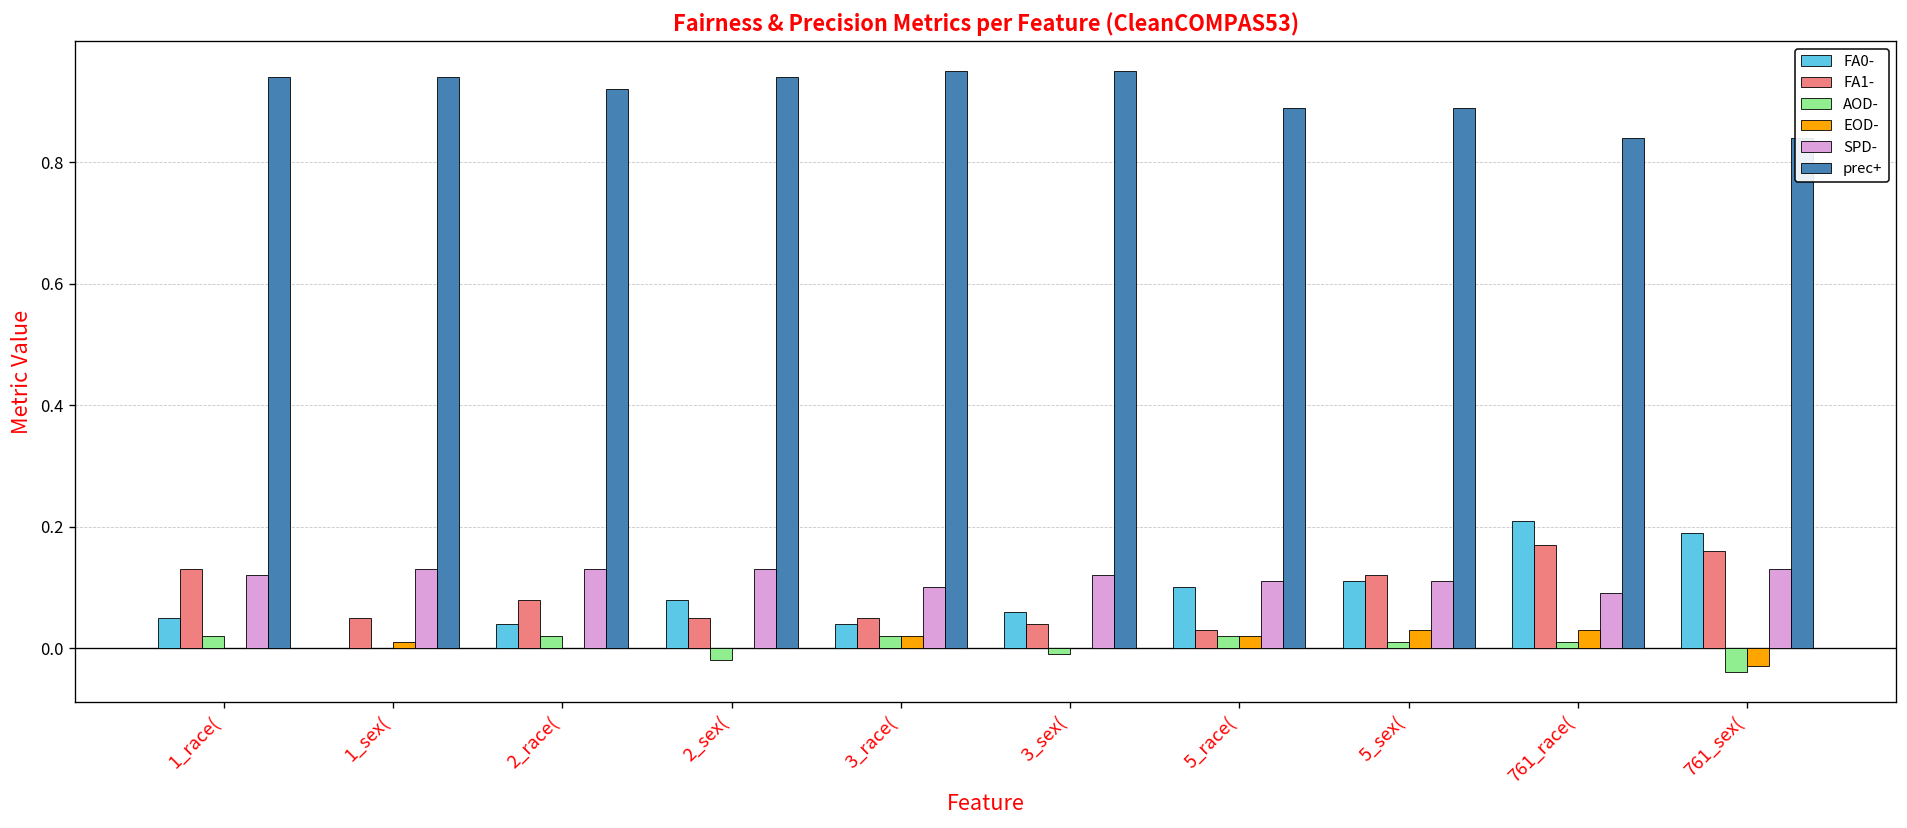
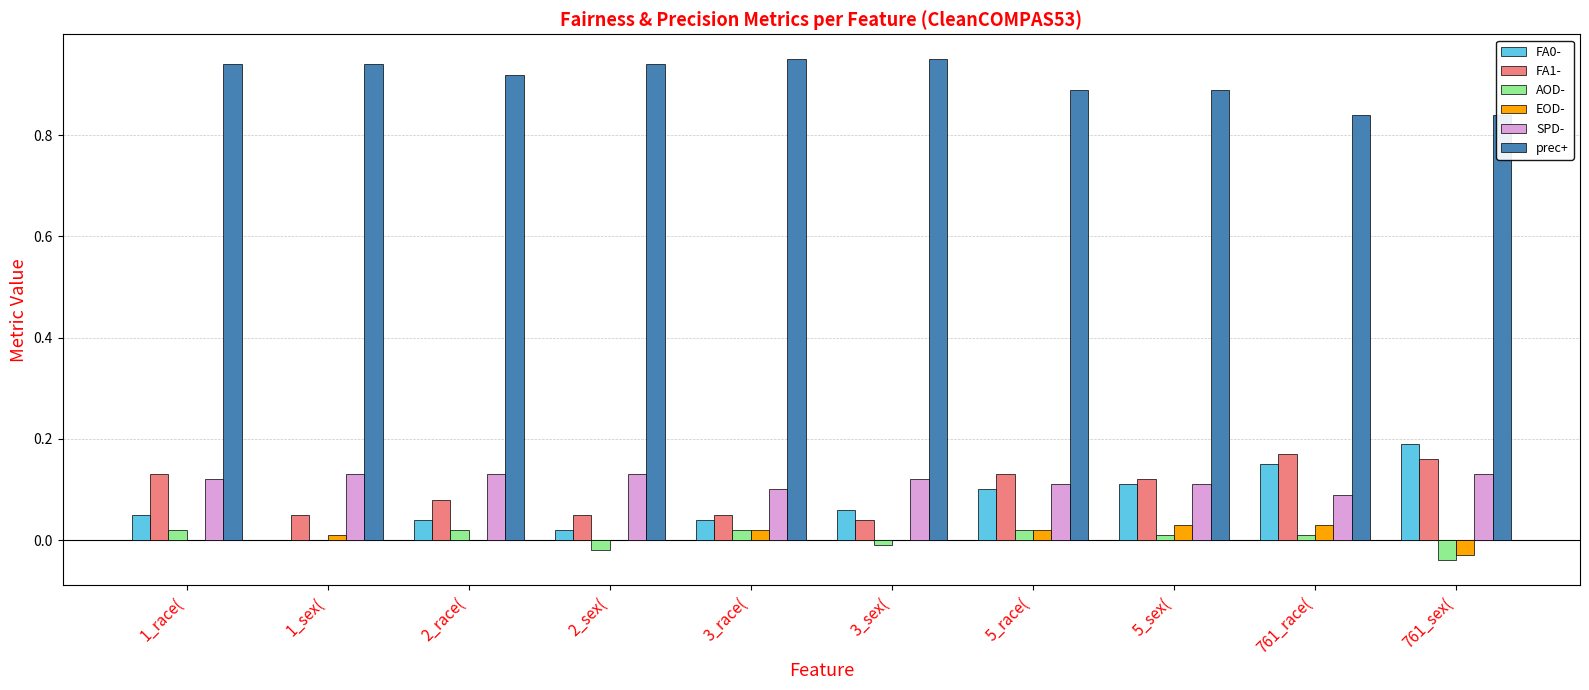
  {
    "FA0-": {
      "1_race(": 0.05,
      "1_sex(": 0.00,
      "2_race(": 0.04,
-     "2_sex(": 0.08,
+     "2_sex(": 0.02,
      "3_race(": 0.04,
      "3_sex(": 0.06,
      "5_race(": 0.10,
      "5_sex(": 0.11,
-     "761_race(": 0.21,
+     "761_race(": 0.15,
      "761_sex(": 0.19
    },
    "FA1-": {
      "1_race(": 0.13,
      "1_sex(": 0.05,
      "2_race(": 0.08,
      "2_sex(": 0.05,
      "3_race(": 0.05,
      "3_sex(": 0.04,
-     "5_race(": 0.03,
+     "5_race(": 0.13,
      "5_sex(": 0.12,
      "761_race(": 0.17,
      "761_sex(": 0.16
    },
    "AOD-": {
      "1_race(": 0.02,
      "1_sex(": 0.00,
      "2_race(": 0.02,
      "2_sex(": -0.02,
      "3_race(": 0.02,
      "3_sex(": -0.01,
      "5_race(": 0.02,
      "5_sex(": 0.01,
      "761_race(": 0.01,
      "761_sex(": -0.04
    },
    "EOD-": {
      "1_race(": 0.00,
      "1_sex(": 0.01,
      "2_race(": 0.00,
      "2_sex(": 0.00,
      "3_race(": 0.02,
      "3_sex(": 0.00,
      "5_race(": 0.02,
      "5_sex(": 0.03,
      "761_race(": 0.03,
      "761_sex(": -0.03
    },
    "SPD-": {
      "1_race(": 0.12,
      "1_sex(": 0.13,
      "2_race(": 0.13,
      "2_sex(": 0.13,
      "3_race(": 0.10,
      "3_sex(": 0.12,
      "5_race(": 0.11,
      "5_sex(": 0.11,
      "761_race(": 0.09,
      "761_sex(": 0.13
    },
    "prec+": {
      "1_race(": 0.94,
      "1_sex(": 0.94,
      "2_race(": 0.92,
      "2_sex(": 0.94,
      "3_race(": 0.95,
      "3_sex(": 0.95,
      "5_race(": 0.89,
      "5_sex(": 0.89,
      "761_race(": 0.84
    }
  }
